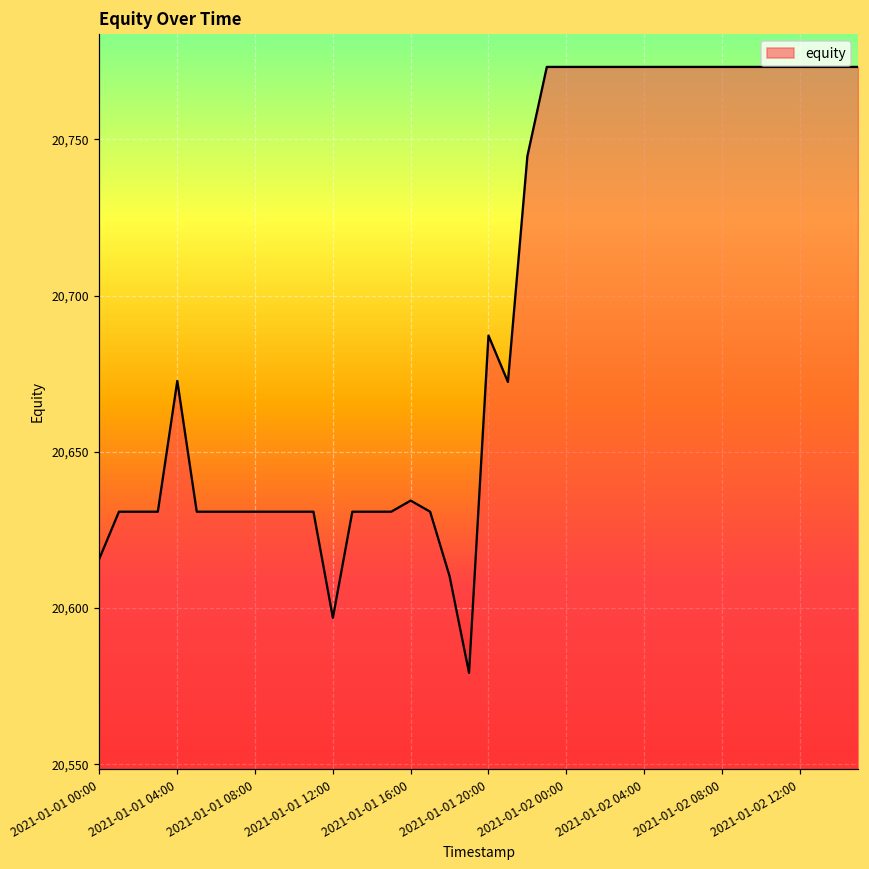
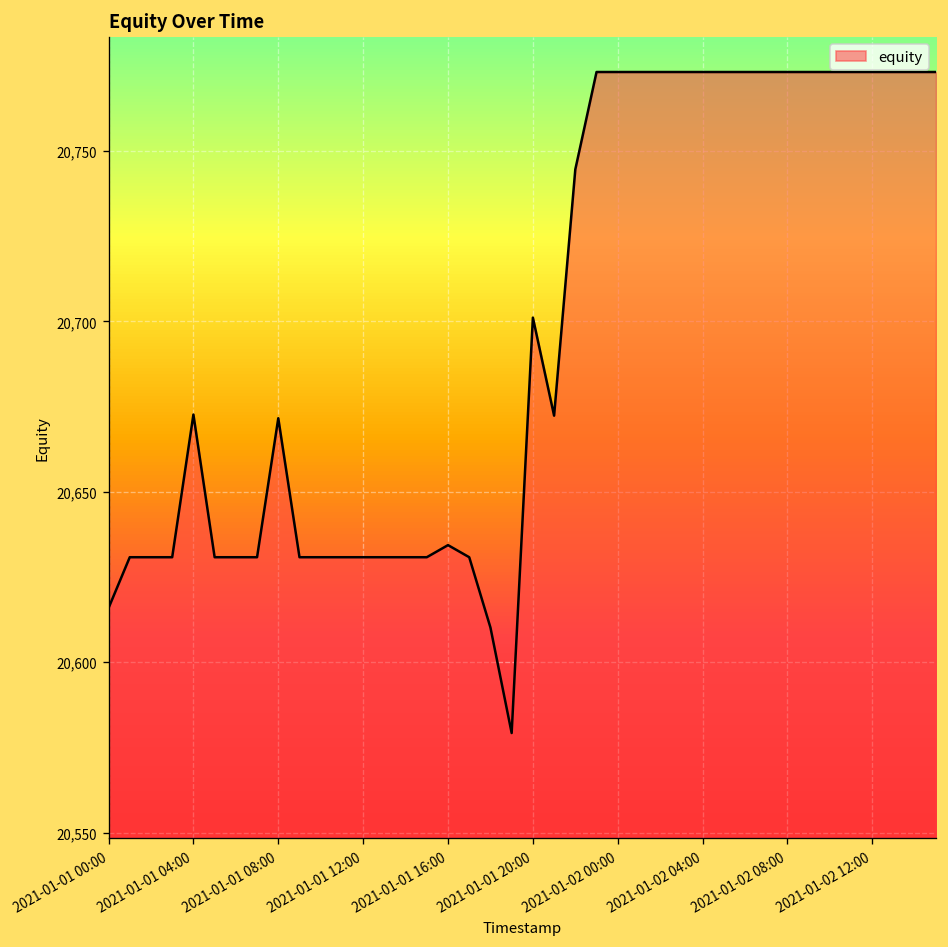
  {
    "2021-01-01 00:00": "20,616",
    "2021-01-01 04:00": "20,673",
-   "2021-01-01 08:00": "20,631",
-   "2021-01-01 12:00": "20,597",
+   "2021-01-01 08:00": "20,672",
+   "2021-01-01 12:00": "20,631",
    "2021-01-01 16:00": "20,634",
-   "2021-01-01 20:00": "20,687",
+   "2021-01-01 20:00": "20,701",
    "2021-01-02 00:00": "20,773",
    "2021-01-02 04:00": "20,773",
    "2021-01-02 08:00": "20,773",
    "2021-01-02 12:00": "20,773"
  }
